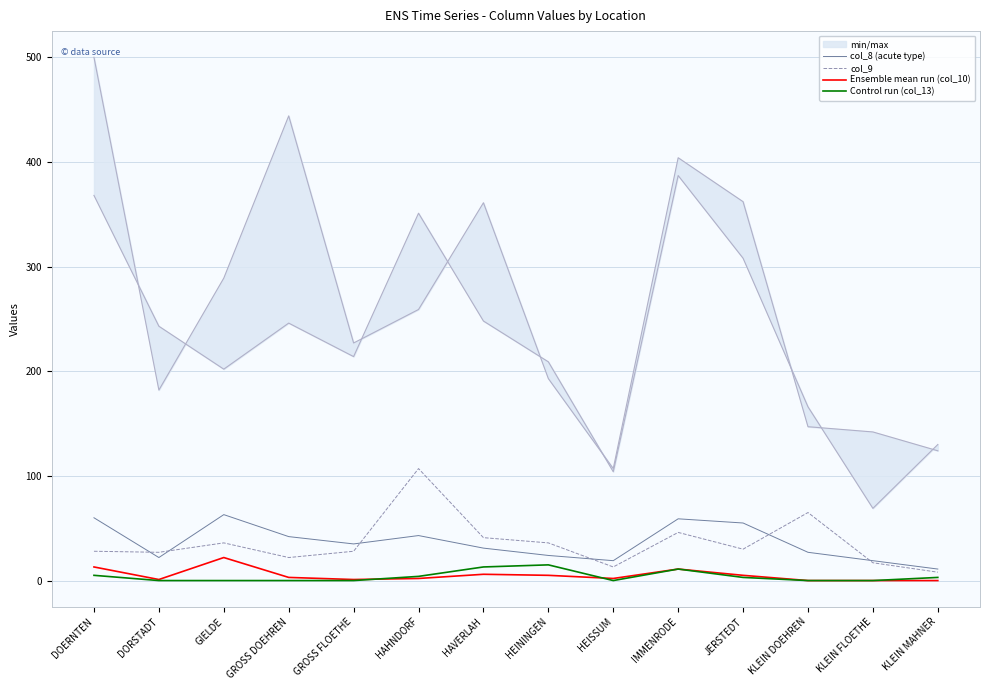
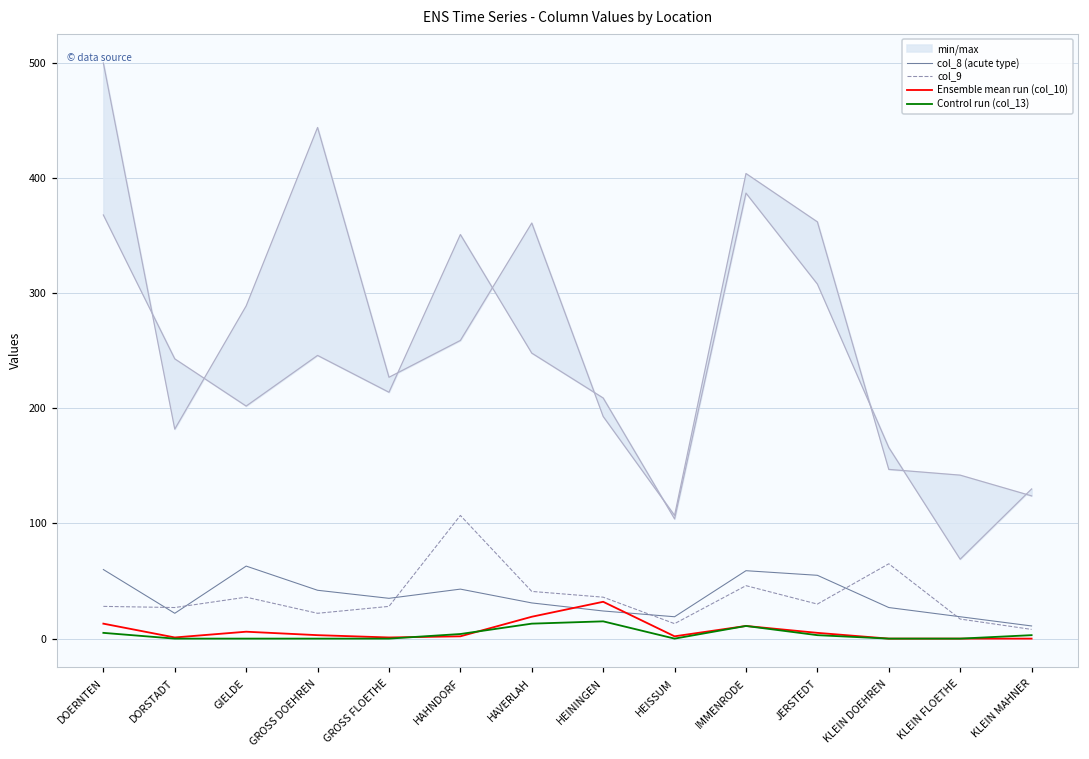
  {
    "Ensemble mean run (col_10)": {
      "DOERNTEN": 13,
-     "GIELDE": 22,
+     "GIELDE": 6,
      "GROSS DOEHREN": 3,
-     "HAVERLAH": 6,
-     "HEININGEN": 5,
+     "HAVERLAH": 19,
+     "HEININGEN": 32,
      "KLEIN MAHNER": 0
    },
    "Control run (col_13)": {
      "DOERNTEN": 5,
      "GIELDE": 0,
      "GROSS DOEHREN": 0,
      "HAVERLAH": 13,
      "HEININGEN": 15,
      "KLEIN MAHNER": 3
    }
  }
